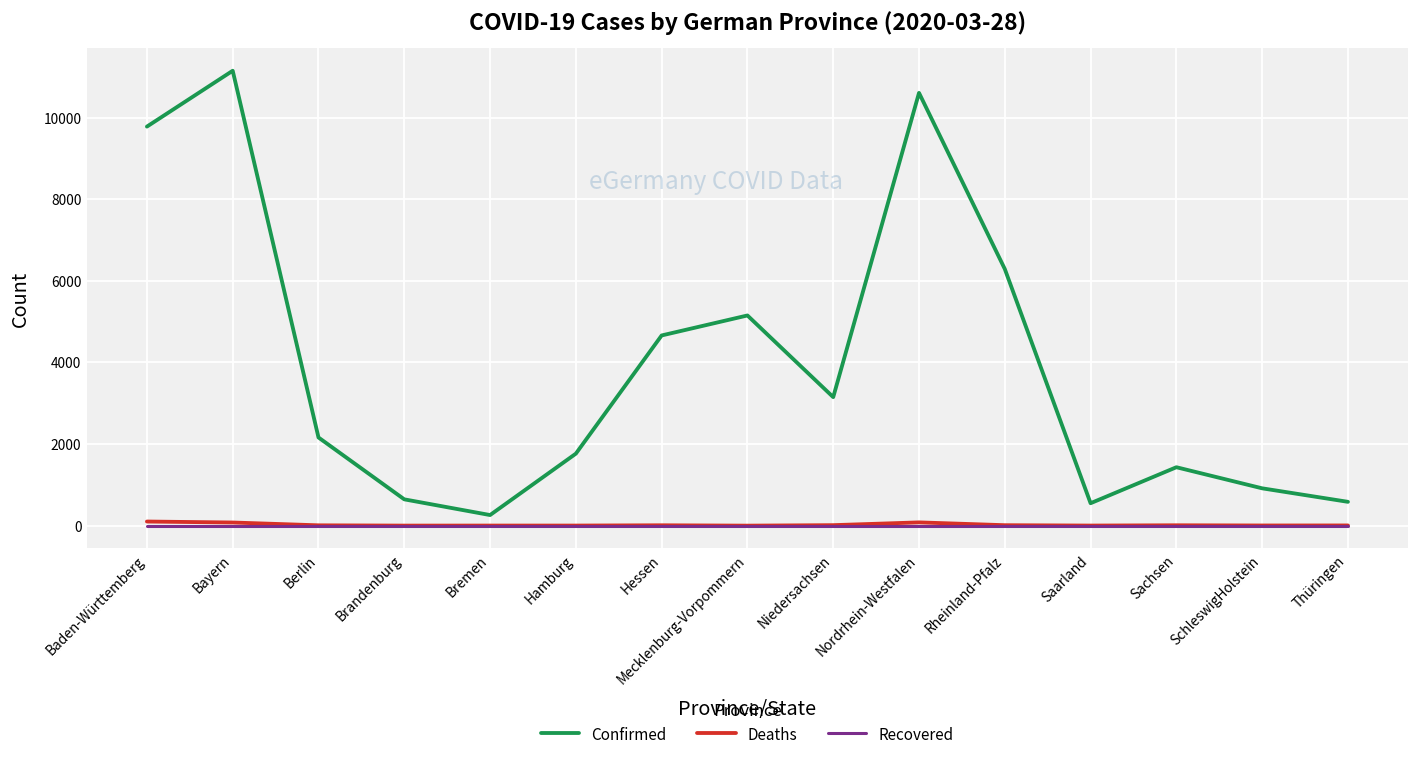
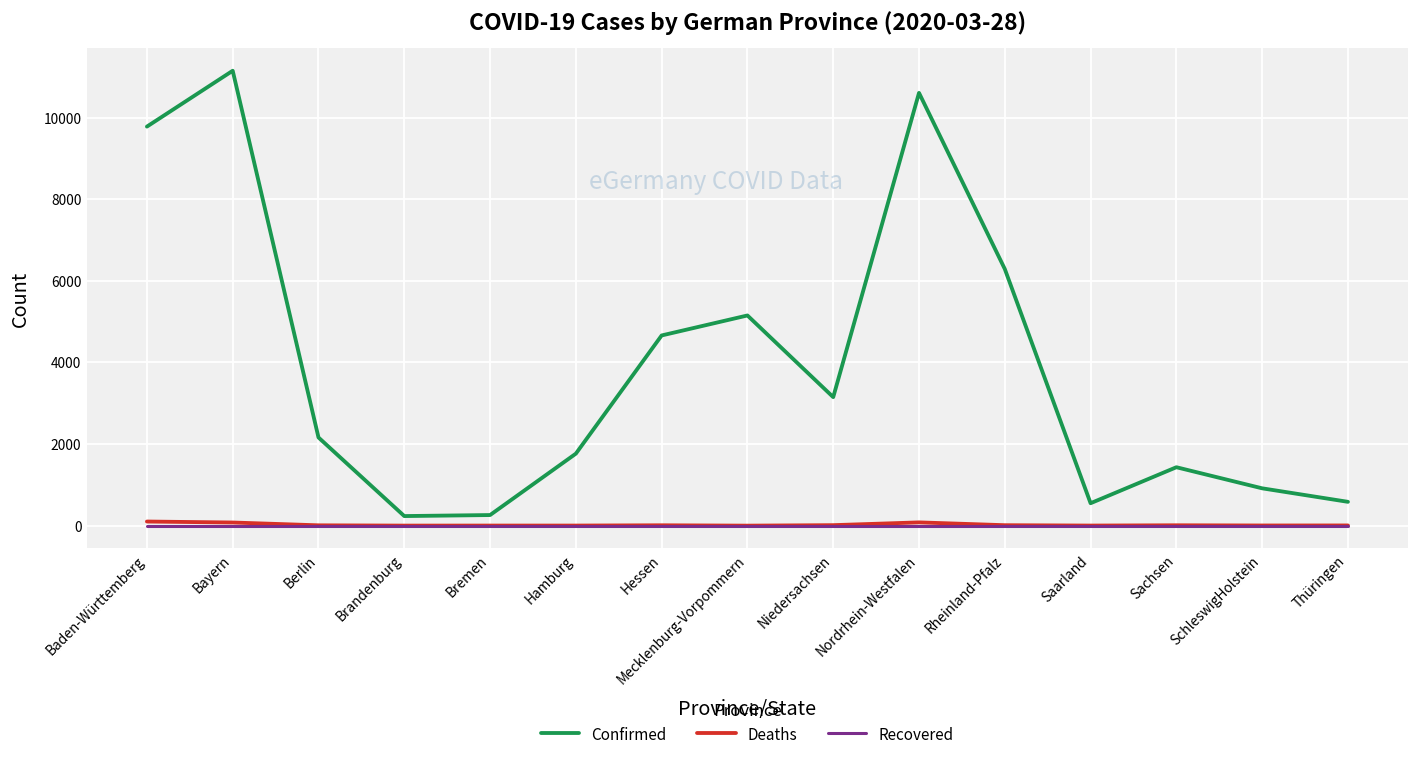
  {
    "Confirmed": {
      "Baden-Württemberg": 9800,
      "Bayern": 11200,
      "Berlin": 2200,
-     "Brandenburg": 600,
+     "Brandenburg": 200,
      "Bremen": 300,
      "Hamburg": 1800,
      "Hessen": 4700,
      "Mecklenburg-Vorpommern": 5200,
      "Niedersachsen": 3200,
      "Nordrhein-Westfalen": 10600,
      "Rheinland-Pfalz": 6300,
      "Saarland": 600,
      "Sachsen": 1400,
      "SchleswigHolstein": 900,
      "Thüringen": 600
    },
    "Deaths": {
      "Baden-Württemberg": 100,
      "Bayern": 100,
      "Nordrhein-Westfalen": 100
    },
    "Recovered": {
      "Baden-Württemberg": 0,
      "Bayern": 0,
      "Nordrhein-Westfalen": 0
    }
  }
